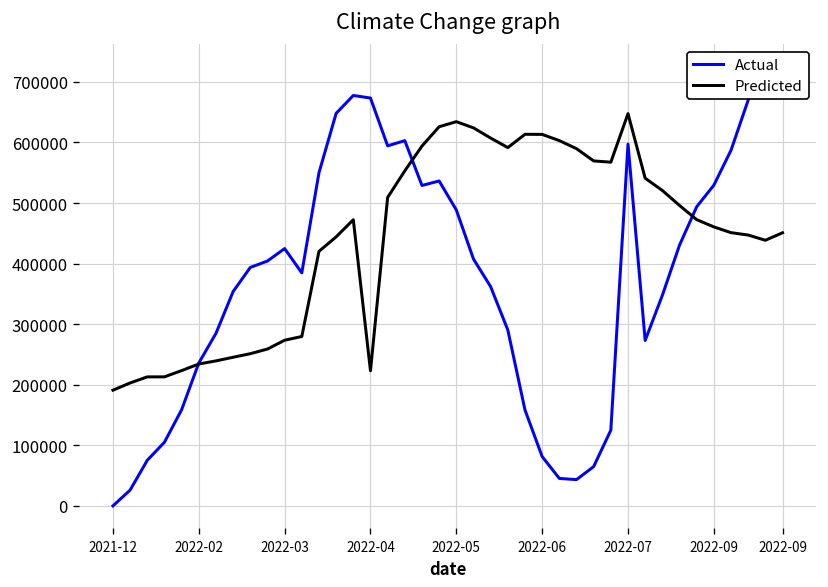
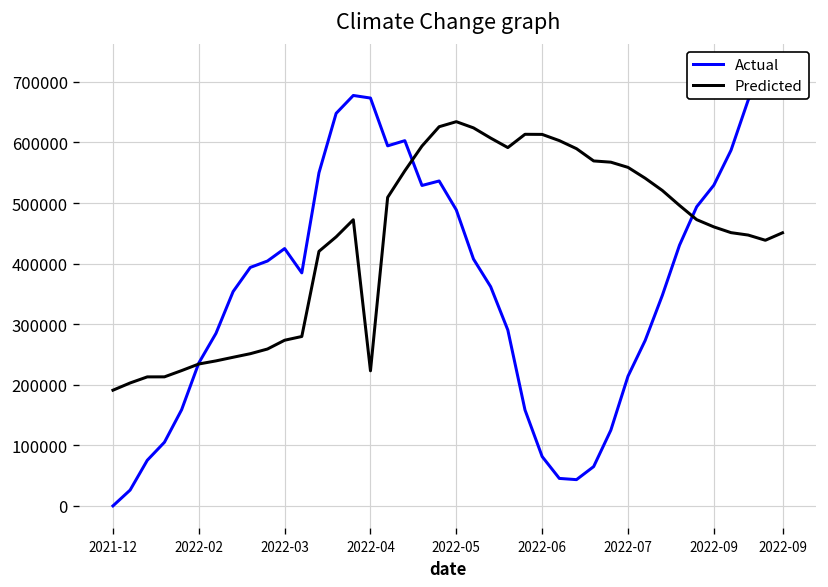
  {
    "Actual": {
      "2021-12": 0,
      "2022-03": 420000,
      "2022-04": 670000,
      "2022-05": 490000,
      "2022-06": 80000,
-     "2022-07": 600000
+     "2022-07": 210000
    },
    "Predicted": {
      "2021-12": 190000,
      "2022-03": 270000,
      "2022-04": 220000,
      "2022-05": 630000,
      "2022-06": 610000,
-     "2022-07": 650000
+     "2022-07": 560000
    }
  }
